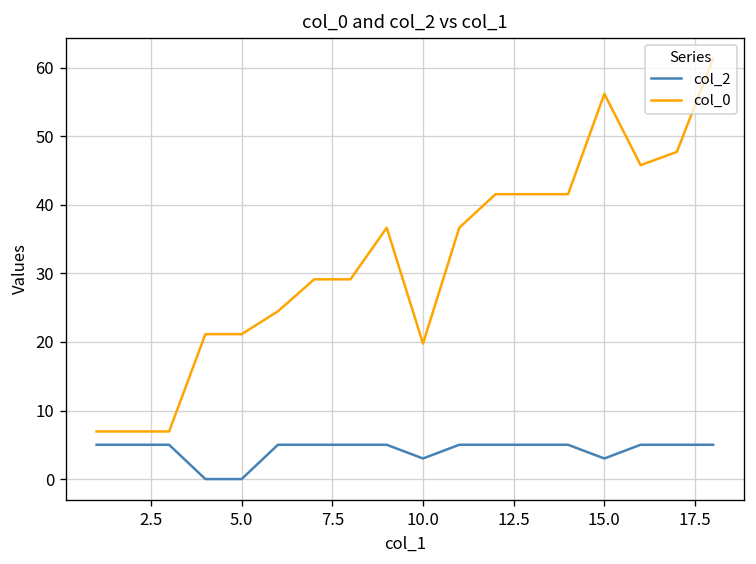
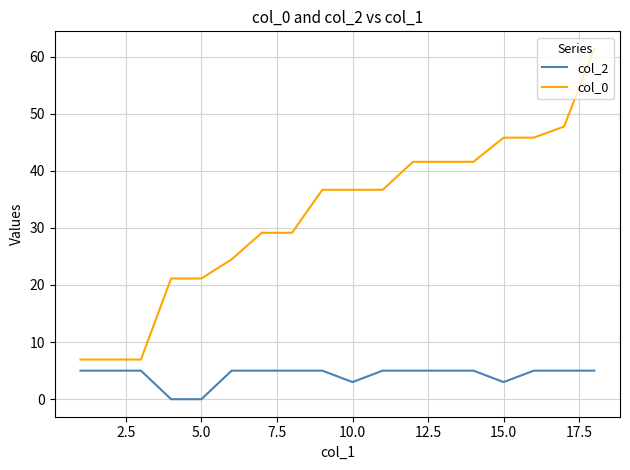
  {
    "col_2": {
      "5.0": 0,
      "10.0": 3,
      "15.0": 3
    },
    "col_0": {
      "5.0": 21,
-     "10.0": 20,
-     "15.0": 56
+     "10.0": 37,
+     "15.0": 46
    }
  }
